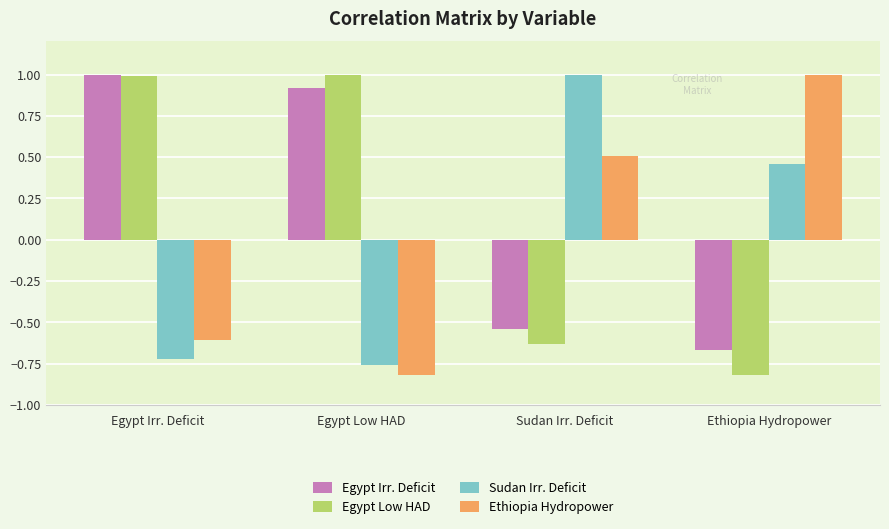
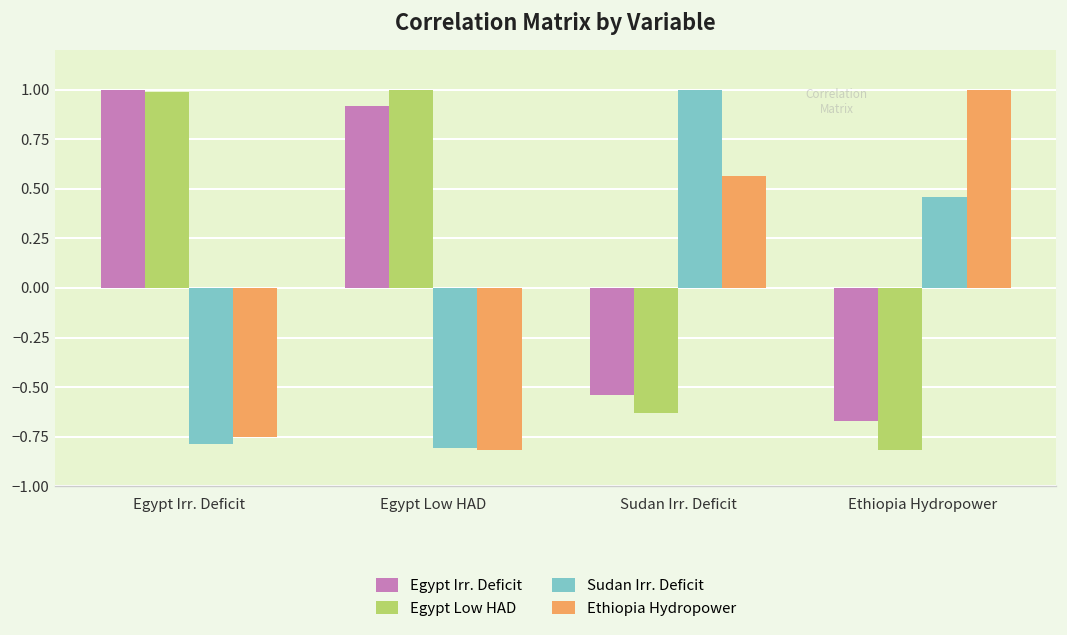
  {
    "Egypt Irr. Deficit": {
      "Egypt Irr. Deficit": 1.00,
      "Egypt Low HAD": 0.92,
      "Sudan Irr. Deficit": -0.54,
      "Ethiopia Hydropower": -0.67
    },
    "Egypt Low HAD": {
      "Egypt Irr. Deficit": 0.99,
      "Egypt Low HAD": 1.00,
      "Sudan Irr. Deficit": -0.63,
      "Ethiopia Hydropower": -0.82
    },
    "Sudan Irr. Deficit": {
-     "Egypt Irr. Deficit": -0.72,
-     "Egypt Low HAD": -0.76,
+     "Egypt Irr. Deficit": -0.79,
+     "Egypt Low HAD": -0.81,
      "Sudan Irr. Deficit": 1.00,
      "Ethiopia Hydropower": 0.46
    },
    "Ethiopia Hydropower": {
-     "Egypt Irr. Deficit": -0.60,
+     "Egypt Irr. Deficit": -0.75,
      "Egypt Low HAD": -0.82,
-     "Sudan Irr. Deficit": 0.51,
+     "Sudan Irr. Deficit": 0.56,
      "Ethiopia Hydropower": 1.00
    }
  }
